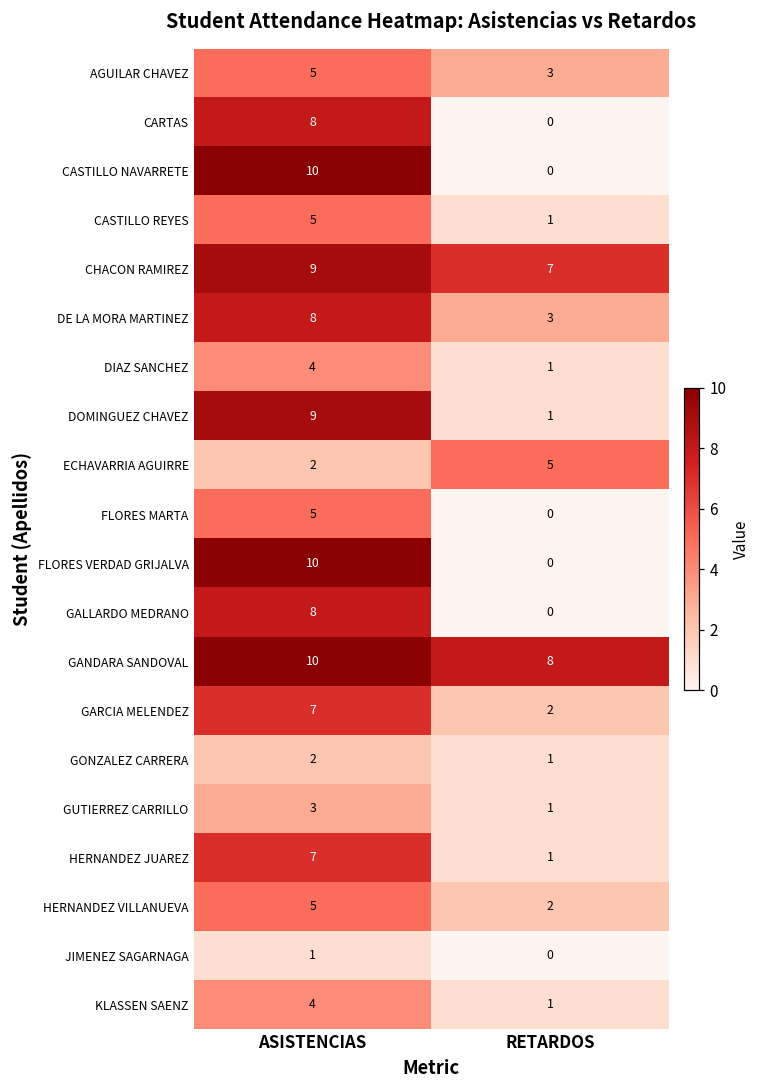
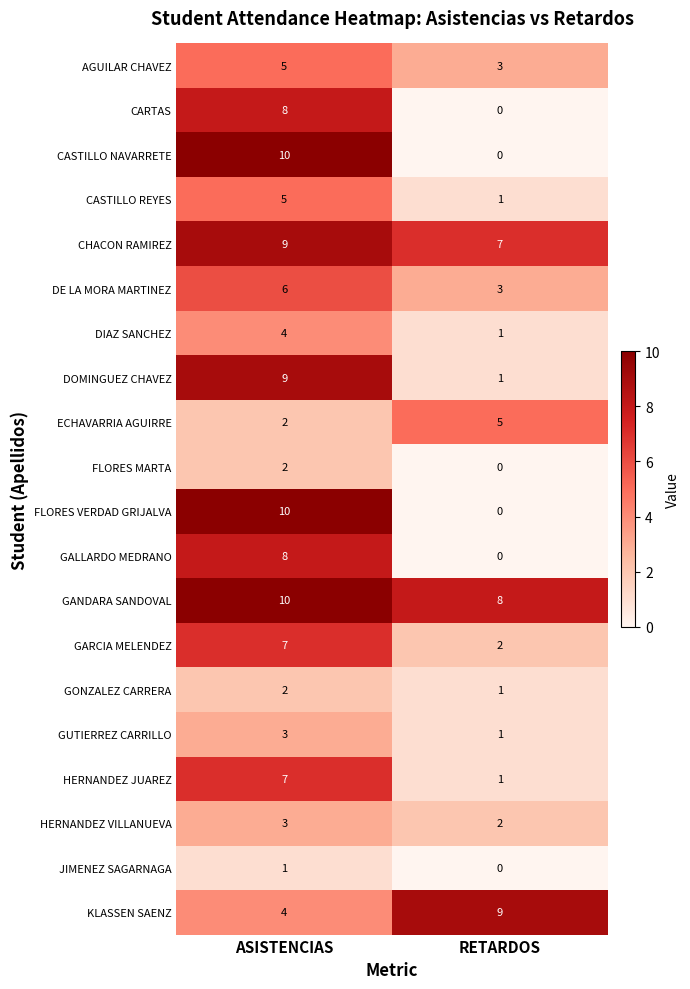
  {
    "AGUILAR CHAVEZ": {
      "ASISTENCIAS": 5,
      "RETARDOS": 3
    },
    "CARTAS": {
      "ASISTENCIAS": 8,
      "RETARDOS": 0
    },
    "CASTILLO NAVARRETE": {
      "ASISTENCIAS": 10,
      "RETARDOS": 0
    },
    "CASTILLO REYES": {
      "ASISTENCIAS": 5,
      "RETARDOS": 1
    },
    "CHACON RAMIREZ": {
      "ASISTENCIAS": 9,
      "RETARDOS": 7
    },
    "DE LA MORA MARTINEZ": {
-     "ASISTENCIAS": 8,
+     "ASISTENCIAS": 6,
      "RETARDOS": 3
    },
    "DIAZ SANCHEZ": {
      "ASISTENCIAS": 4,
      "RETARDOS": 1
    },
    "DOMINGUEZ CHAVEZ": {
      "ASISTENCIAS": 9,
      "RETARDOS": 1
    },
    "ECHAVARRIA AGUIRRE": {
      "ASISTENCIAS": 2,
      "RETARDOS": 5
    },
    "FLORES MARTA": {
-     "ASISTENCIAS": 5,
+     "ASISTENCIAS": 2,
      "RETARDOS": 0
    },
    "FLORES VERDAD GRIJALVA": {
      "ASISTENCIAS": 10,
      "RETARDOS": 0
    },
    "GALLARDO MEDRANO": {
      "ASISTENCIAS": 8,
      "RETARDOS": 0
    },
    "GANDARA SANDOVAL": {
      "ASISTENCIAS": 10,
      "RETARDOS": 8
    },
    "GARCIA MELENDEZ": {
      "ASISTENCIAS": 7,
      "RETARDOS": 2
    },
    "GONZALEZ CARRERA": {
      "ASISTENCIAS": 2,
      "RETARDOS": 1
    },
    "GUTIERREZ CARRILLO": {
      "ASISTENCIAS": 3,
      "RETARDOS": 1
    },
    "HERNANDEZ JUAREZ": {
      "ASISTENCIAS": 7,
      "RETARDOS": 1
    },
    "HERNANDEZ VILLANUEVA": {
-     "ASISTENCIAS": 5,
+     "ASISTENCIAS": 3,
      "RETARDOS": 2
    },
    "JIMENEZ SAGARNAGA": {
      "ASISTENCIAS": 1,
      "RETARDOS": 0
    },
    "KLASSEN SAENZ": {
      "ASISTENCIAS": 4,
-     "RETARDOS": 1
+     "RETARDOS": 9
    }
  }
